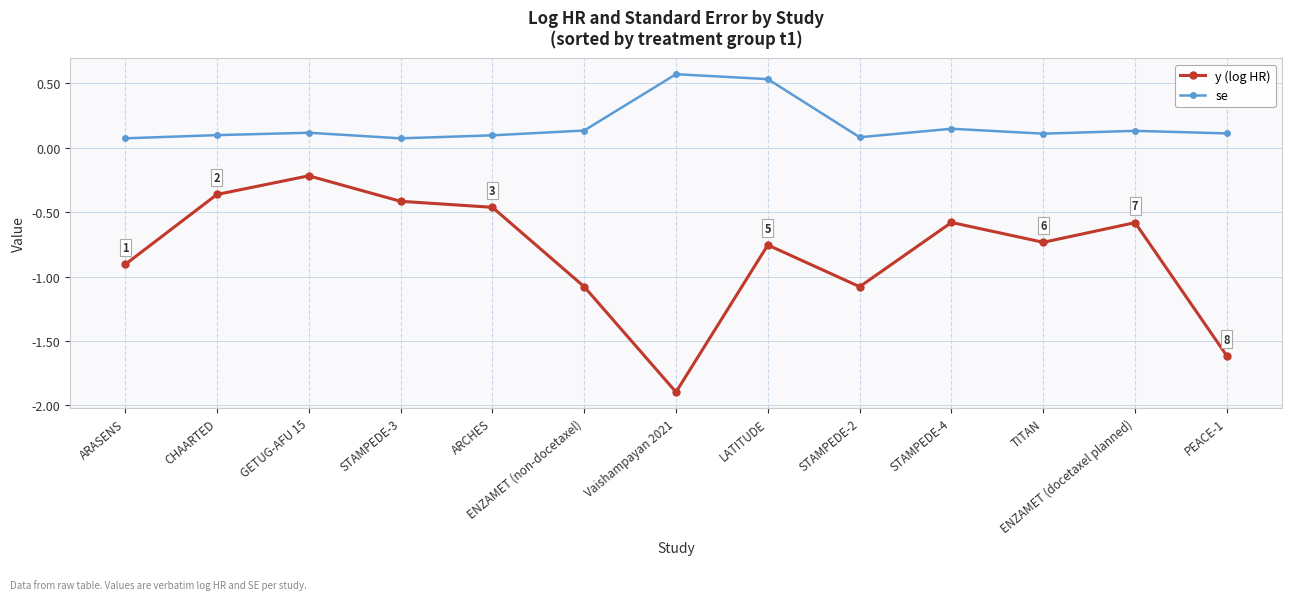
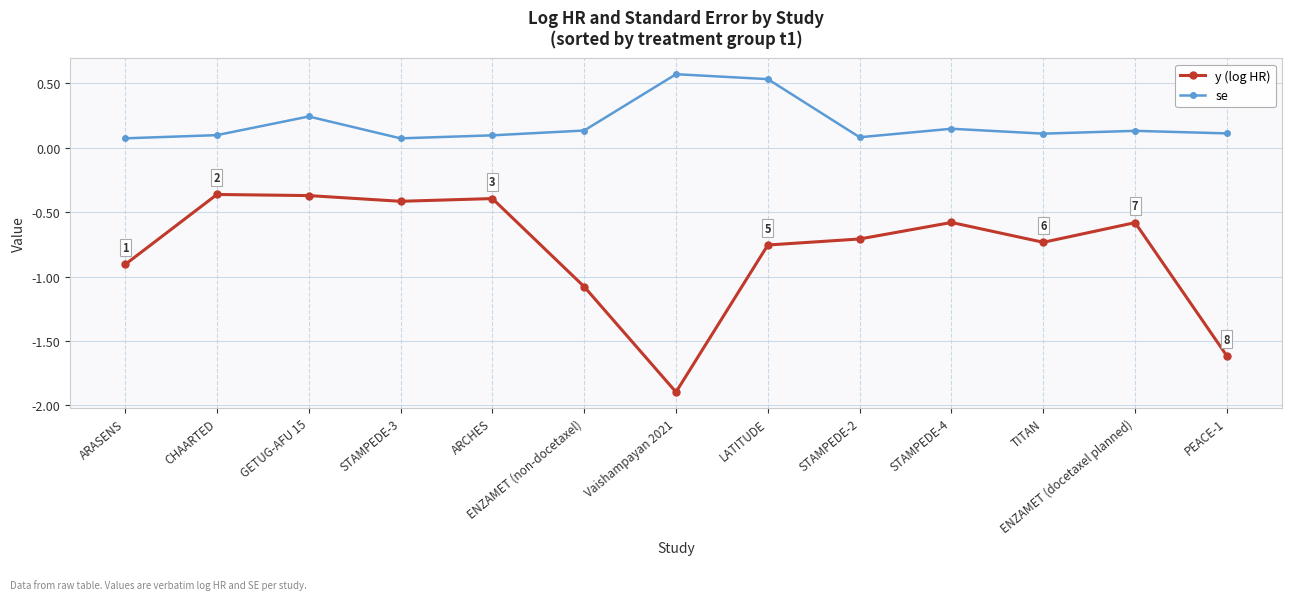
  {
    "y (log HR)": {
-     "GETUG-AFU 15": -0.22,
+     "GETUG-AFU 15": -0.37,
      "STAMPEDE-3": -0.42,
-     "ARCHES": -0.46,
+     "ARCHES": -0.39,
      "ENZAMET (non-docetaxel)": -1.08,
      "Vaishampayan 2021": -1.90,
-     "STAMPEDE-2": -1.08,
+     "STAMPEDE-2": -0.71,
      "STAMPEDE-4": -0.58
    },
    "se": {
      "ARASENS": 0.07,
      "CHAARTED": 0.10,
-     "GETUG-AFU 15": 0.12,
+     "GETUG-AFU 15": 0.24,
      "STAMPEDE-3": 0.07,
      "ARCHES": 0.10,
      "ENZAMET (non-docetaxel)": 0.13,
      "Vaishampayan 2021": 0.57,
      "LATITUDE": 0.53,
      "STAMPEDE-2": 0.08,
      "STAMPEDE-4": 0.15,
      "TITAN": 0.11,
      "ENZAMET (docetaxel planned)": 0.13,
      "PEACE-1": 0.11
    }
  }
